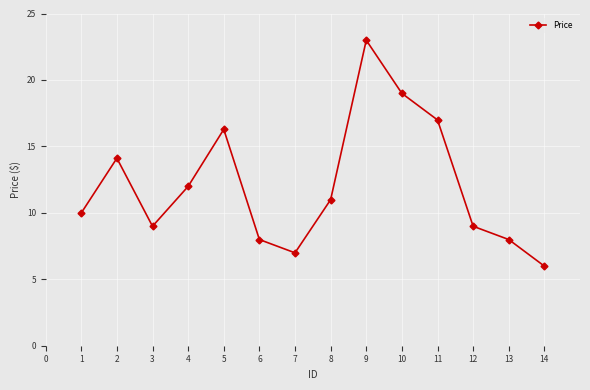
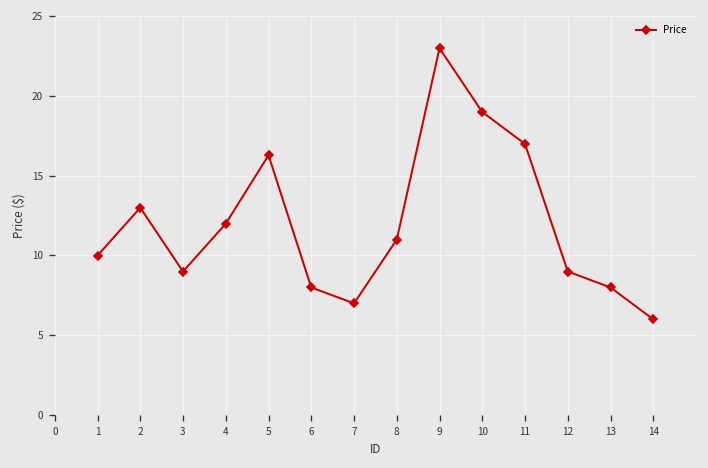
  {
    "1": 10.0,
-   "2": 14.1,
+   "2": 13.0,
    "3": 9.0,
    "4": 12.0,
    "5": 16.3,
    "6": 8.0,
    "7": 7.0,
    "8": 11.0,
    "9": 23.0,
    "10": 19.0,
    "11": 17.0,
    "12": 9.0,
    "13": 8.0,
    "14": 6.0
  }
